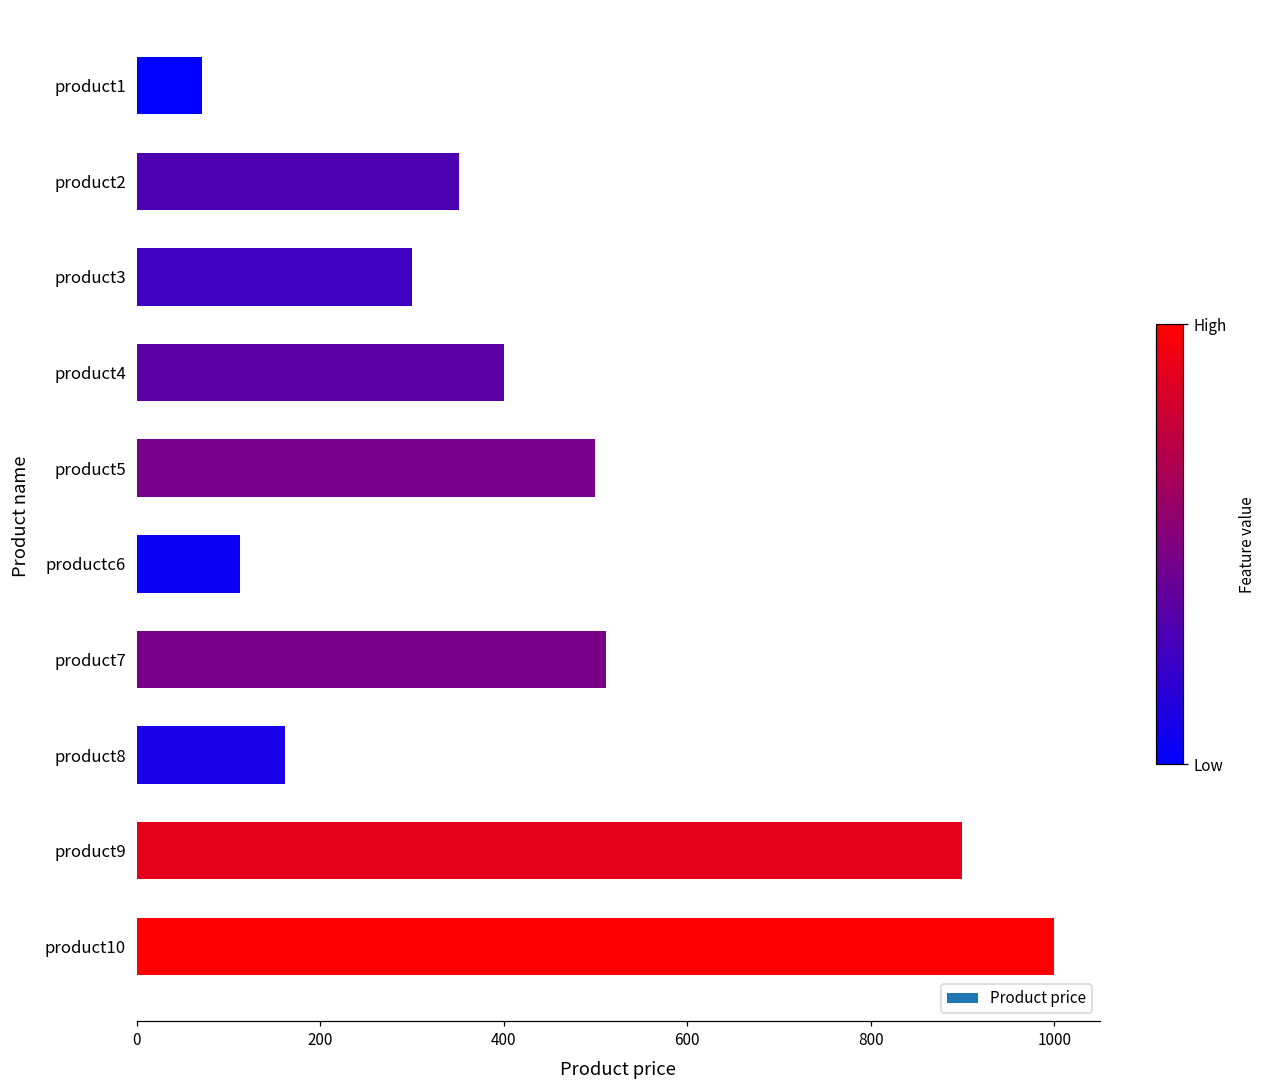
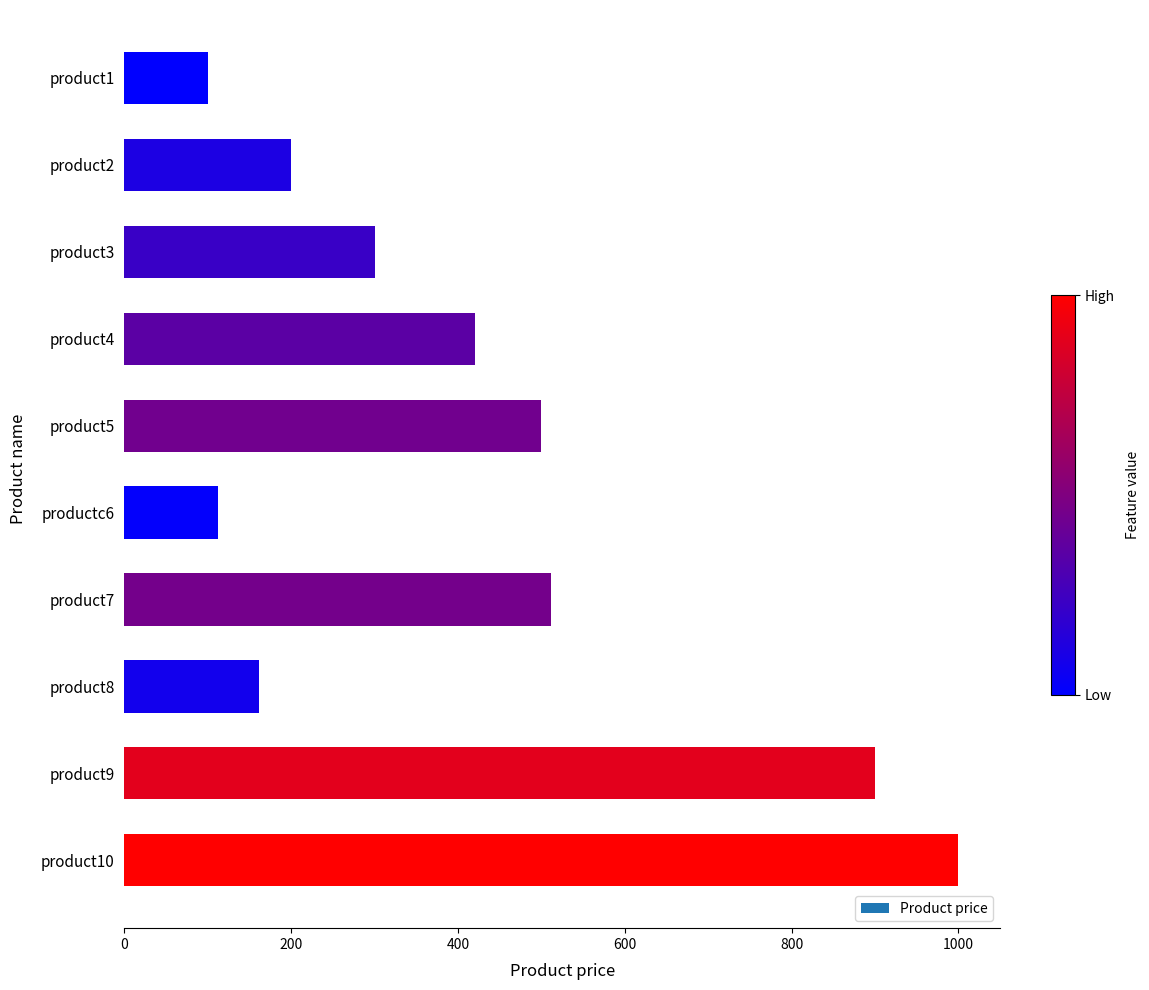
  {
-   "product1": 70,
-   "product2": 350,
+   "product1": 100,
+   "product2": 200,
    "product3": 300,
-   "product4": 400,
+   "product4": 420,
    "product5": 500,
    "productc6": 110,
    "product7": 510,
    "product8": 160,
    "product9": 900,
    "product10": 1000
  }
